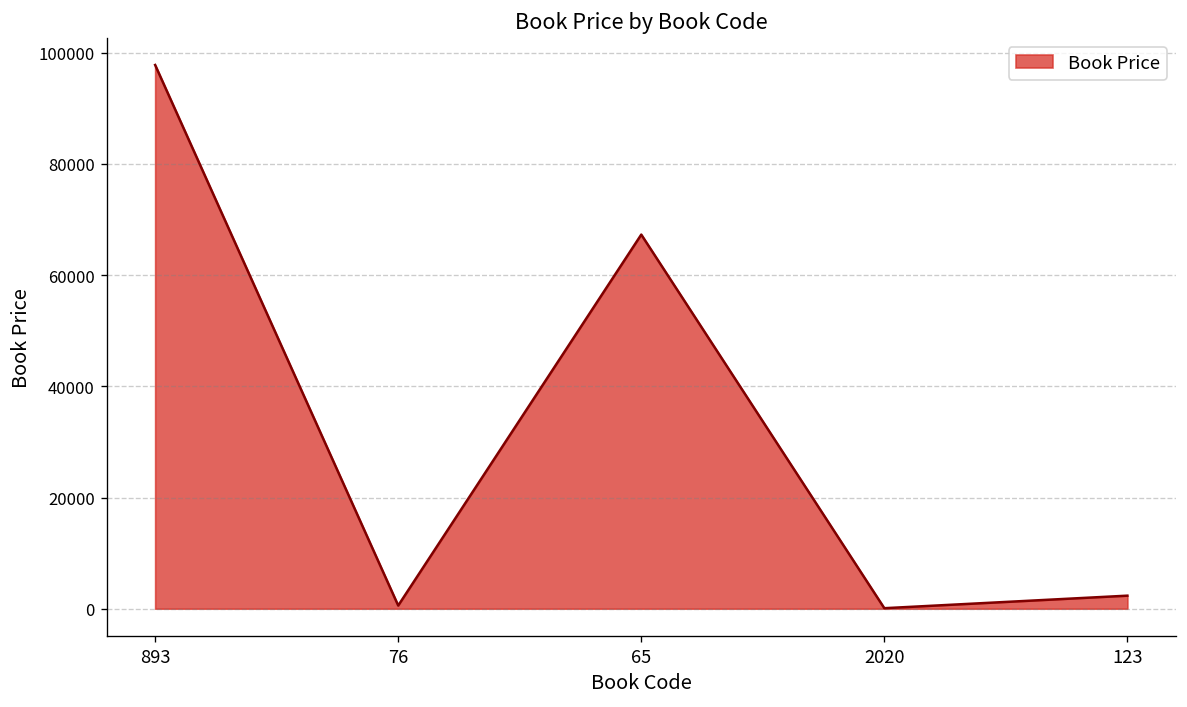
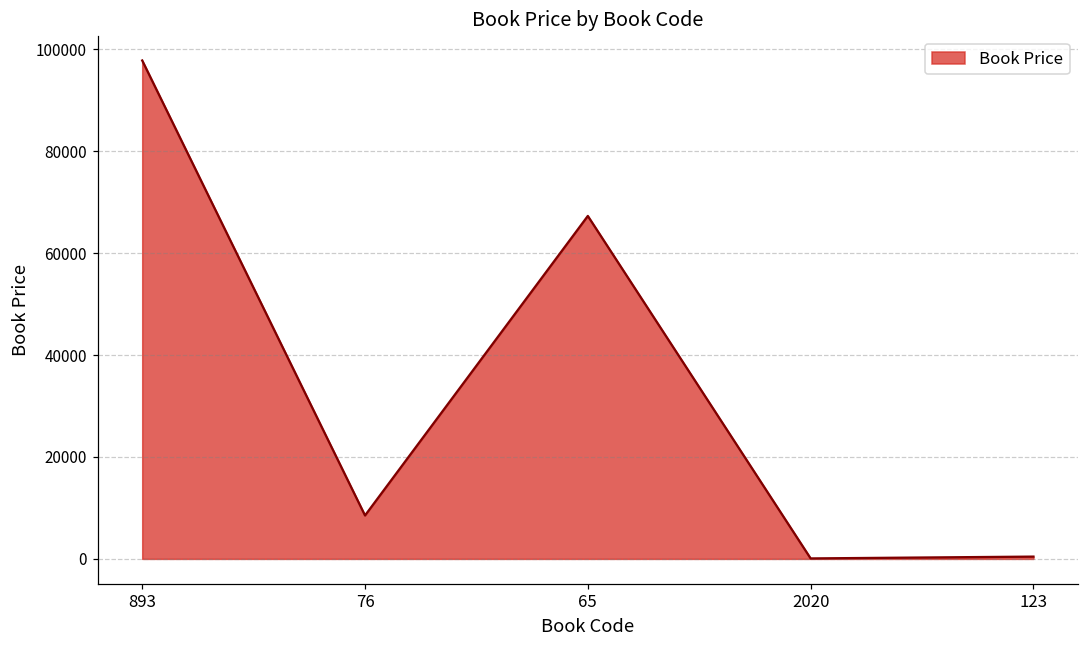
  {
    "893": 98000,
-   "76": 1000,
+   "76": 9000,
    "65": 67000,
    "2020": 0,
-   "123": 2000
+   "123": 0
  }
